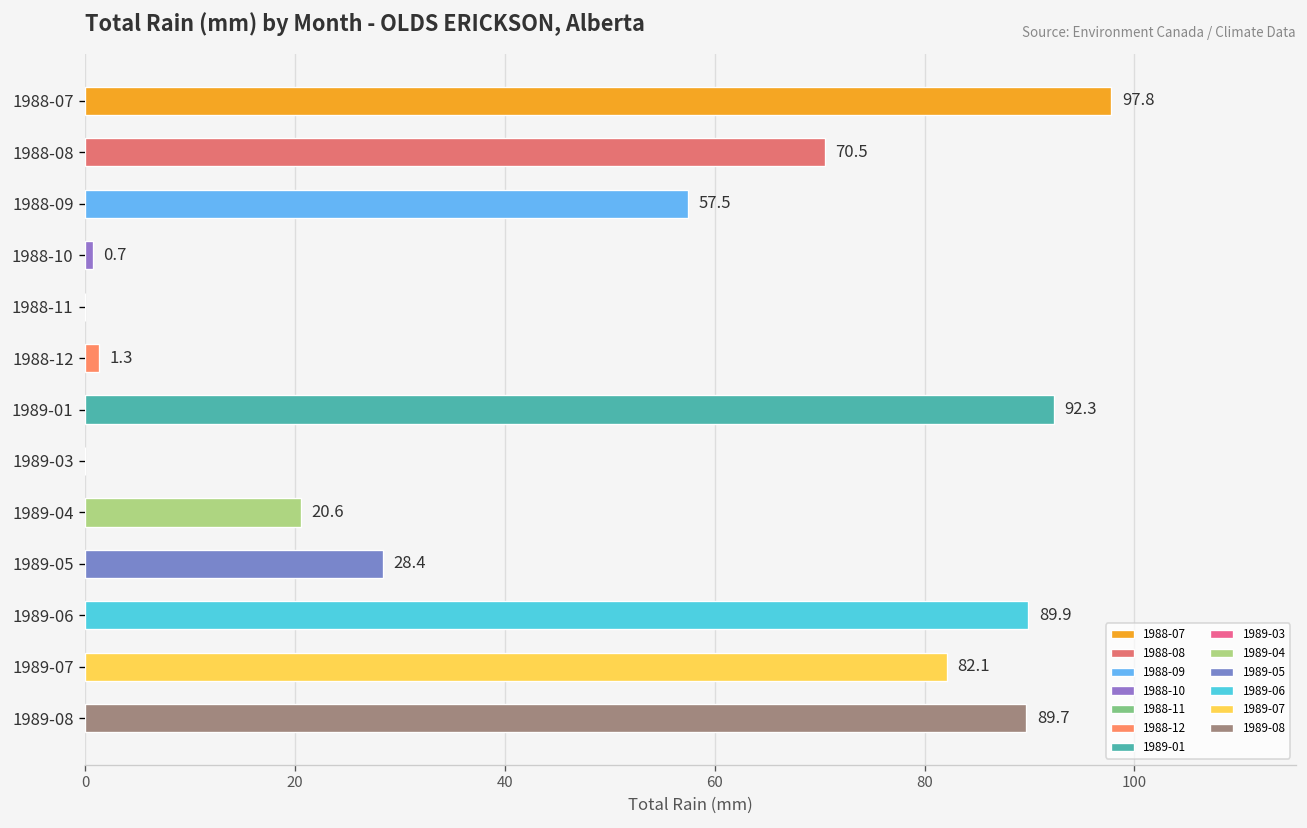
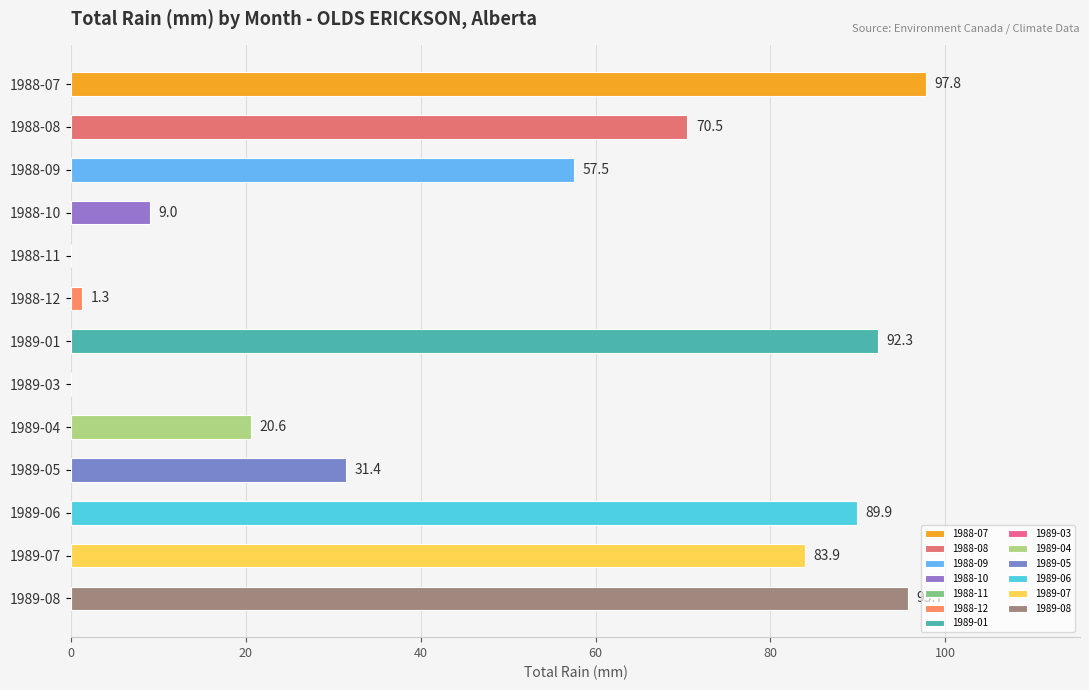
  {
    "1988-07": 97.8,
    "1988-08": 70.5,
    "1988-09": 57.5,
-   "1988-10": 0.7,
+   "1988-10": 9.0,
    "1988-12": 1.3,
    "1989-01": 92.3,
    "1989-04": 20.6,
-   "1989-05": 28.4,
+   "1989-05": 31.4,
    "1989-06": 89.9,
-   "1989-07": 82.1,
-   "1989-08": 90
+   "1989-07": 83.9,
+   "1989-08": 96
  }
